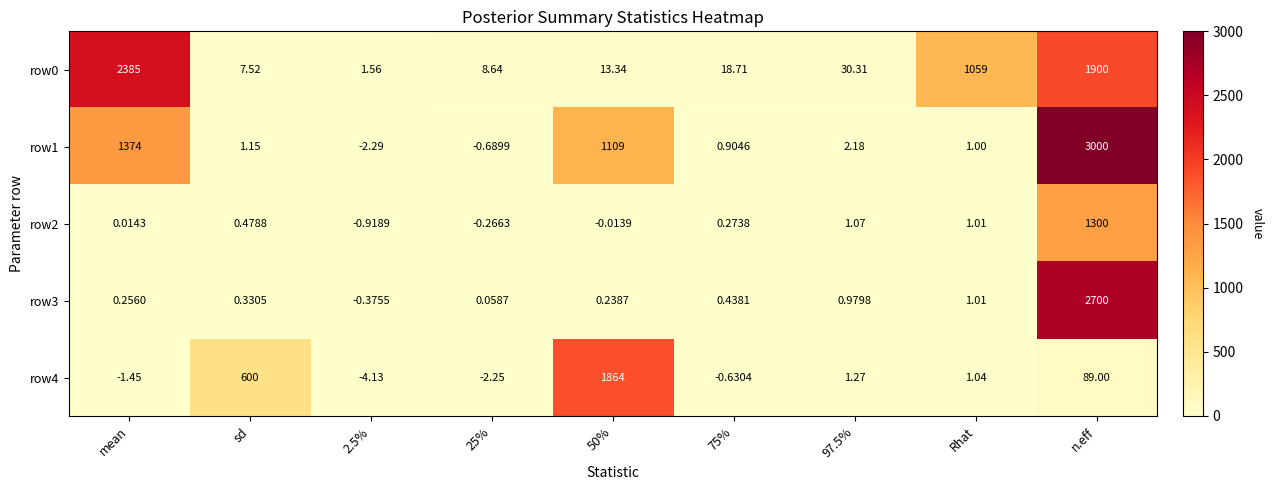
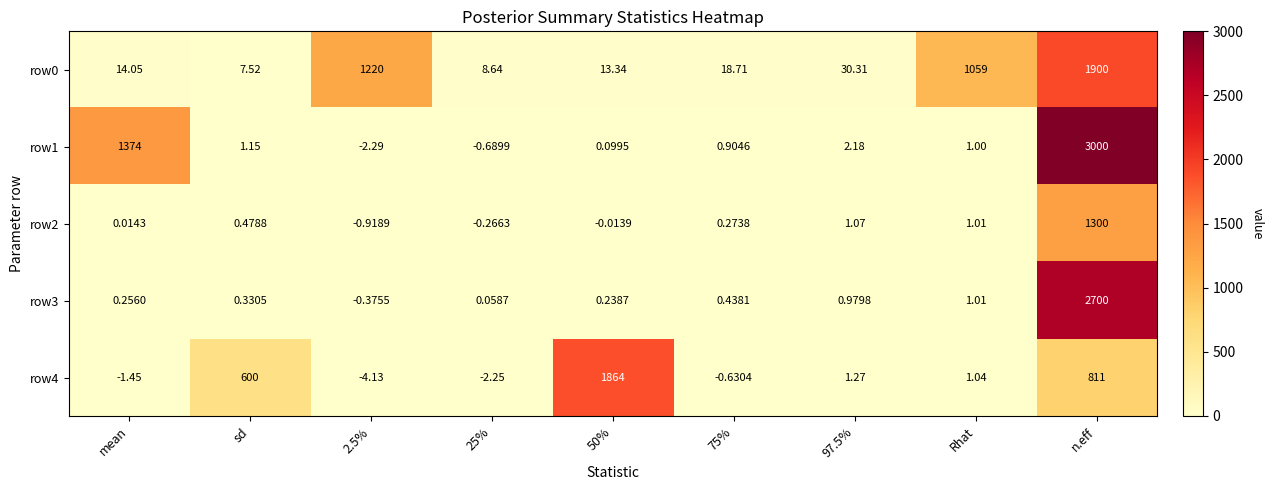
  {
    "row0": {
-     "mean": 2385,
+     "mean": 14.05,
      "sd": 7.52,
-     "2.5%": 1.56,
+     "2.5%": 1220,
      "25%": 8.64,
      "50%": 13.34,
      "75%": 18.71,
      "97.5%": 30.31,
      "Rhat": 1059,
      "n.eff": 1900
    },
    "row1": {
      "mean": 1374,
      "sd": 1.15,
      "2.5%": -2.29,
      "25%": -0.6899,
-     "50%": 1109,
+     "50%": 0.0995,
      "75%": 0.9046,
      "97.5%": 2.18,
      "Rhat": 1.00,
      "n.eff": 3000
    },
    "row2": {
      "mean": 0.0143,
      "sd": 0.4788,
      "2.5%": -0.9189,
      "25%": -0.2663,
      "50%": -0.0139,
      "75%": 0.2738,
      "97.5%": 1.07,
      "Rhat": 1.01,
      "n.eff": 1300
    },
    "row3": {
      "mean": 0.2560,
      "sd": 0.3305,
      "2.5%": -0.3755,
      "25%": 0.0587,
      "50%": 0.2387,
      "75%": 0.4381,
      "97.5%": 0.9798,
      "Rhat": 1.01,
      "n.eff": 2700
    },
    "row4": {
      "mean": -1.45,
      "sd": 600,
      "2.5%": -4.13,
      "25%": -2.25,
      "50%": 1864,
      "75%": -0.6304,
      "97.5%": 1.27,
      "Rhat": 1.04,
-     "n.eff": 89.00
+     "n.eff": 811
    }
  }
